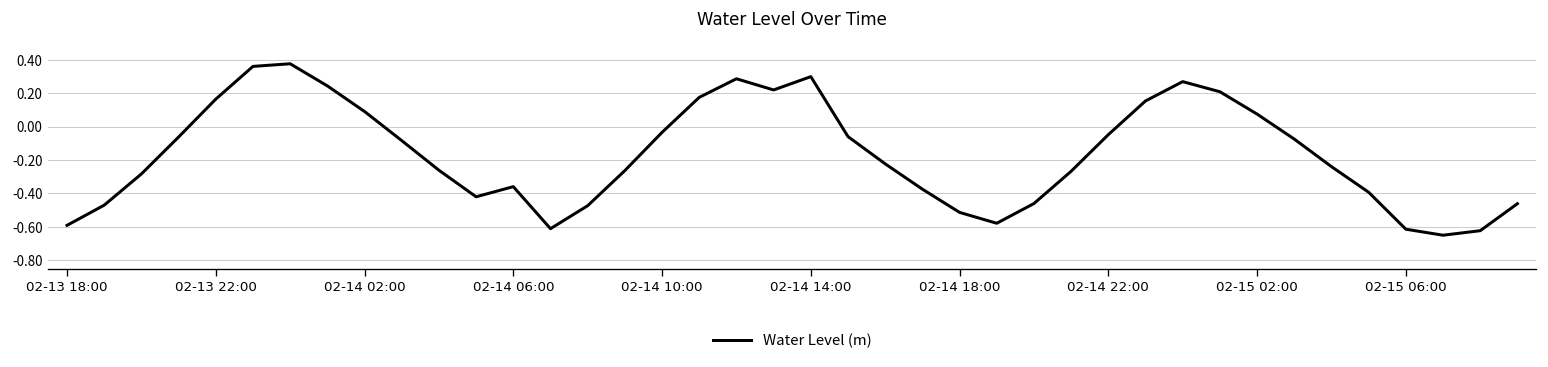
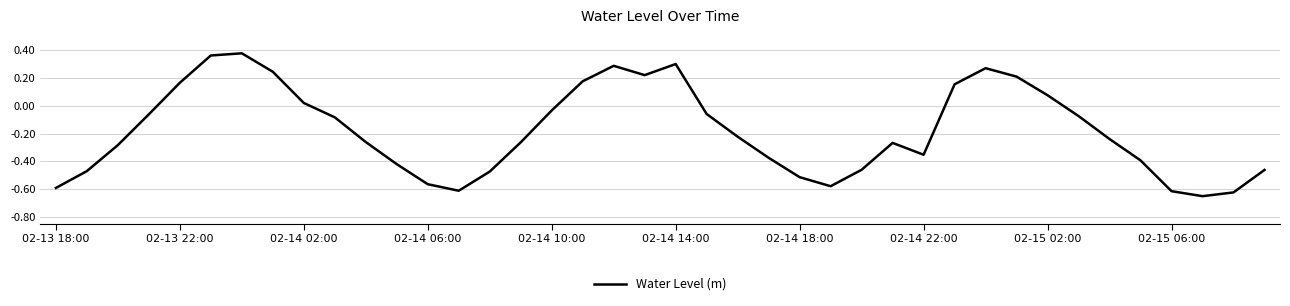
  {
    "02-13 18:00": -0.59,
    "02-13 22:00": 0.17,
-   "02-14 02:00": 0.09,
-   "02-14 06:00": -0.36,
+   "02-14 02:00": 0.02,
+   "02-14 06:00": -0.56,
    "02-14 10:00": -0.03,
    "02-14 14:00": 0.30,
    "02-14 18:00": -0.51,
-   "02-14 22:00": -0.05,
+   "02-14 22:00": -0.35,
    "02-15 02:00": 0.08,
    "02-15 06:00": -0.61
  }
